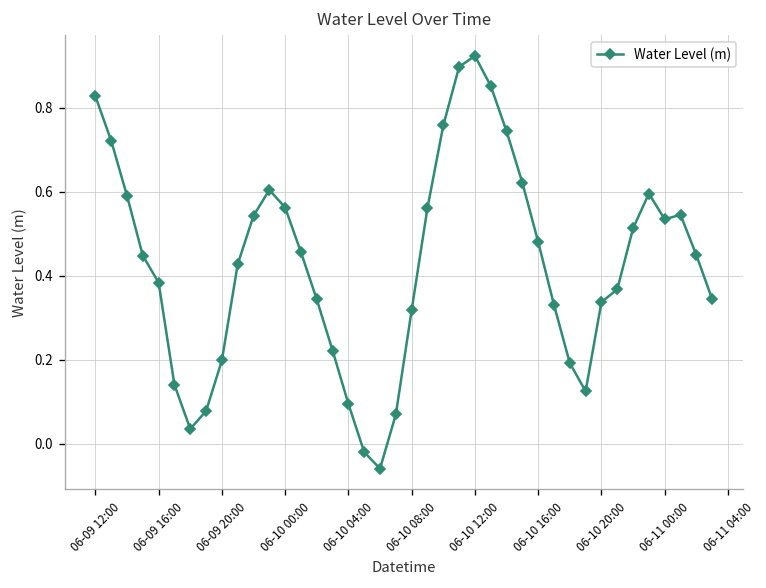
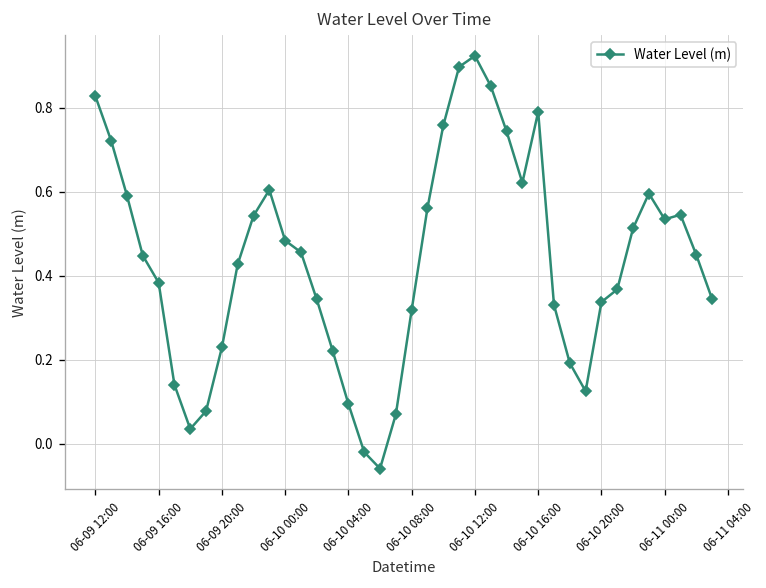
  {
    "06-09 12:00": 0.83,
    "06-09 16:00": 0.38,
-   "06-09 20:00": 0.20,
-   "06-10 00:00": 0.56,
+   "06-09 20:00": 0.23,
+   "06-10 00:00": 0.48,
    "06-10 04:00": 0.09,
    "06-10 08:00": 0.32,
    "06-10 12:00": 0.92,
-   "06-10 16:00": 0.48,
+   "06-10 16:00": 0.79,
    "06-10 20:00": 0.34,
    "06-11 00:00": 0.53
  }
